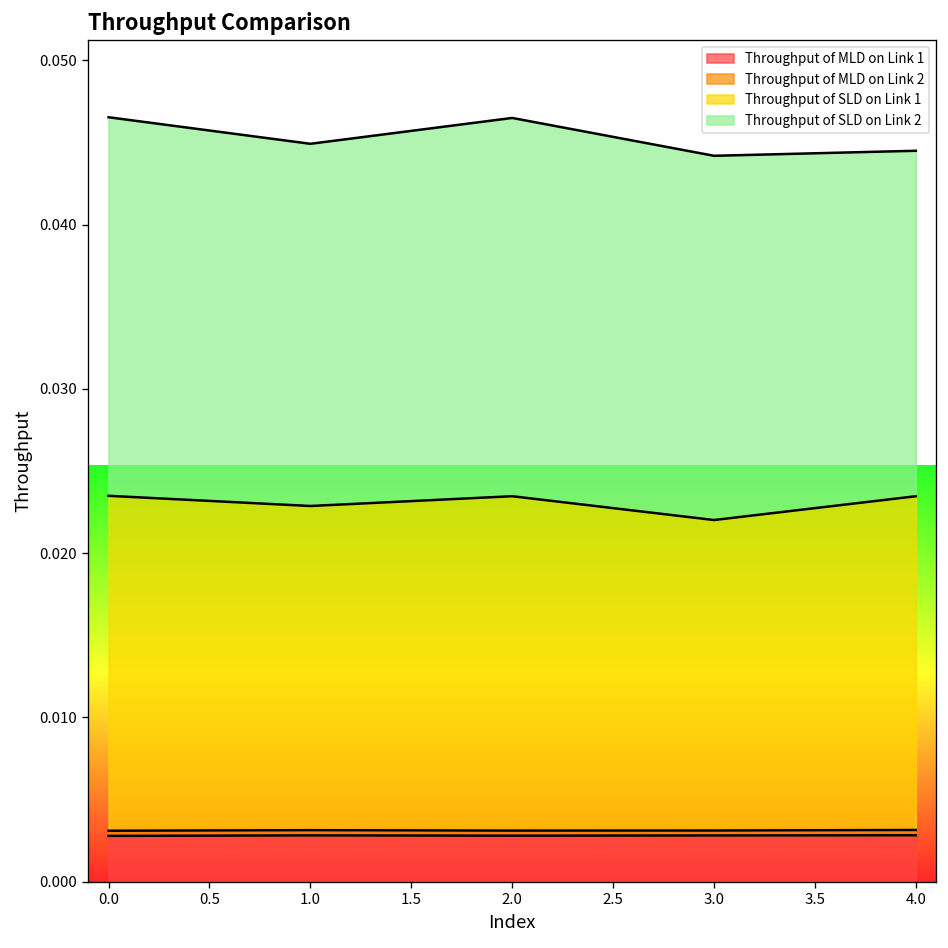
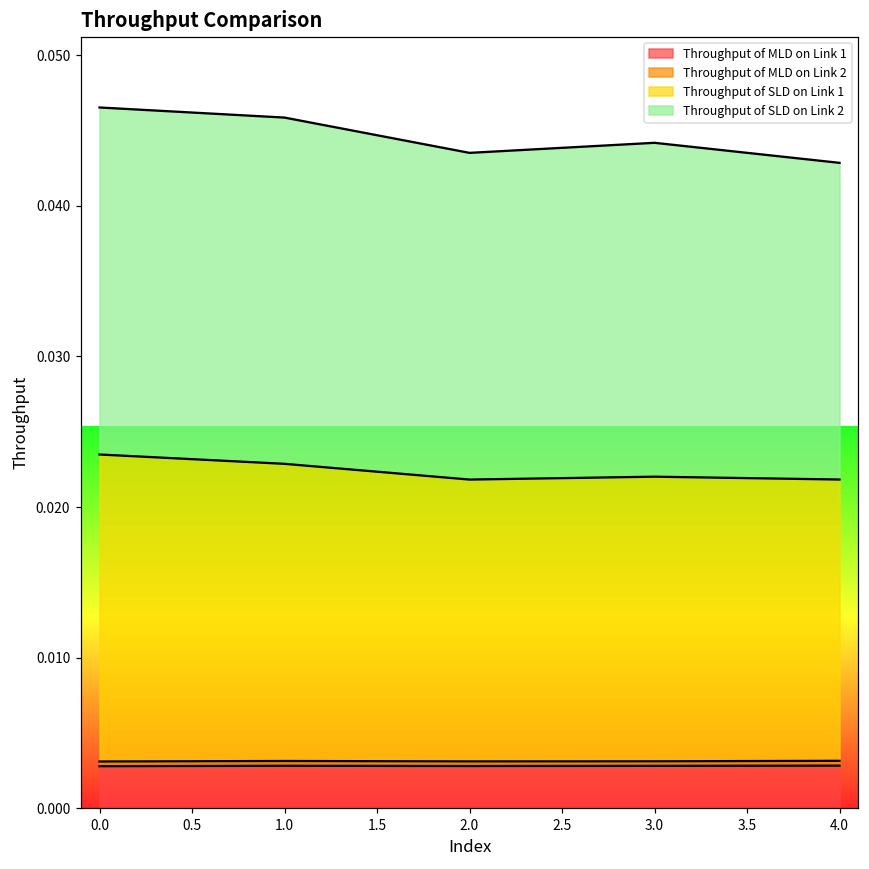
  {
    "Throughput of MLD on Link 1": {
      "0.0": 0.0028,
      "1.0": 0.0028,
      "2.0": 0.0028,
      "3.0": 0.0028,
      "4.0": 0.0028
    },
    "Throughput of MLD on Link 2": {
      "0.0": 0.0003,
      "1.0": 0.0003,
      "2.0": 0.0003,
      "3.0": 0.0003,
      "4.0": 0.0003
    },
    "Throughput of SLD on Link 1": {
      "0.0": 0.0204,
      "1.0": 0.0197,
-     "2.0": 0.0204,
+     "2.0": 0.0187,
      "3.0": 0.0189,
-     "4.0": 0.0203
+     "4.0": 0.0187
    },
    "Throughput of SLD on Link 2": {
      "0.0": 0.0230,
-     "1.0": 0.0221,
-     "2.0": 0.0230,
+     "1.0": 0.0230,
+     "2.0": 0.0217,
      "3.0": 0.0222,
      "4.0": 0.0210
    }
  }
